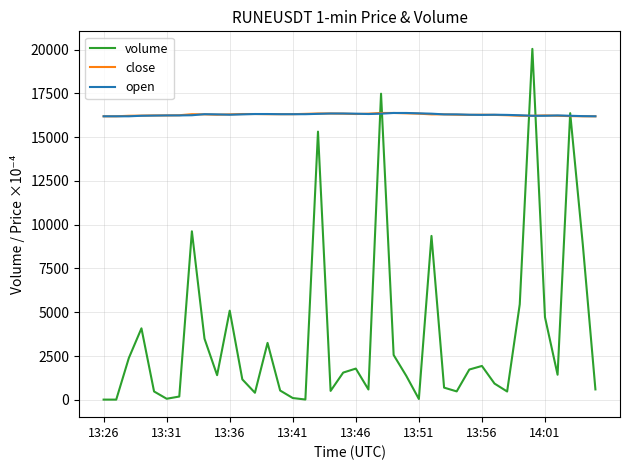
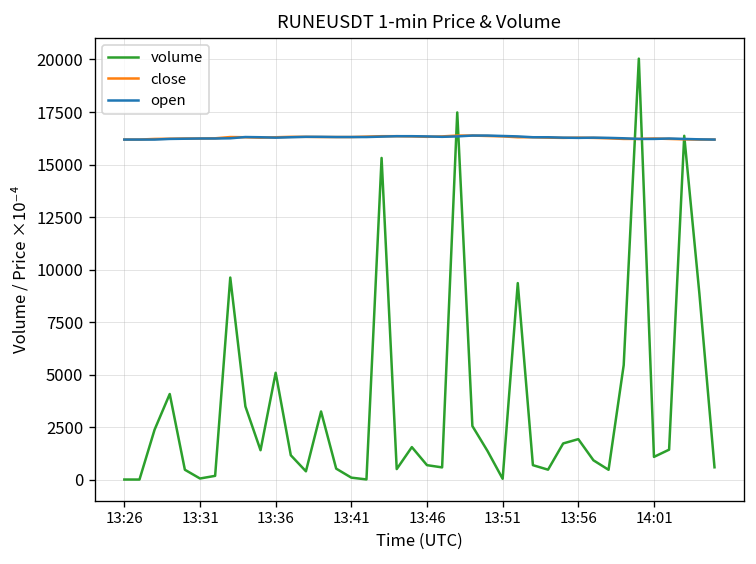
  {
    "volume": {
      "13:26": 0,
      "13:31": 100,
      "13:36": 5100,
      "13:41": 100,
-     "13:46": 1800,
+     "13:46": 700,
      "13:51": 0,
      "13:56": 1900,
-     "14:01": 4700
+     "14:01": 1100
    }
  }
